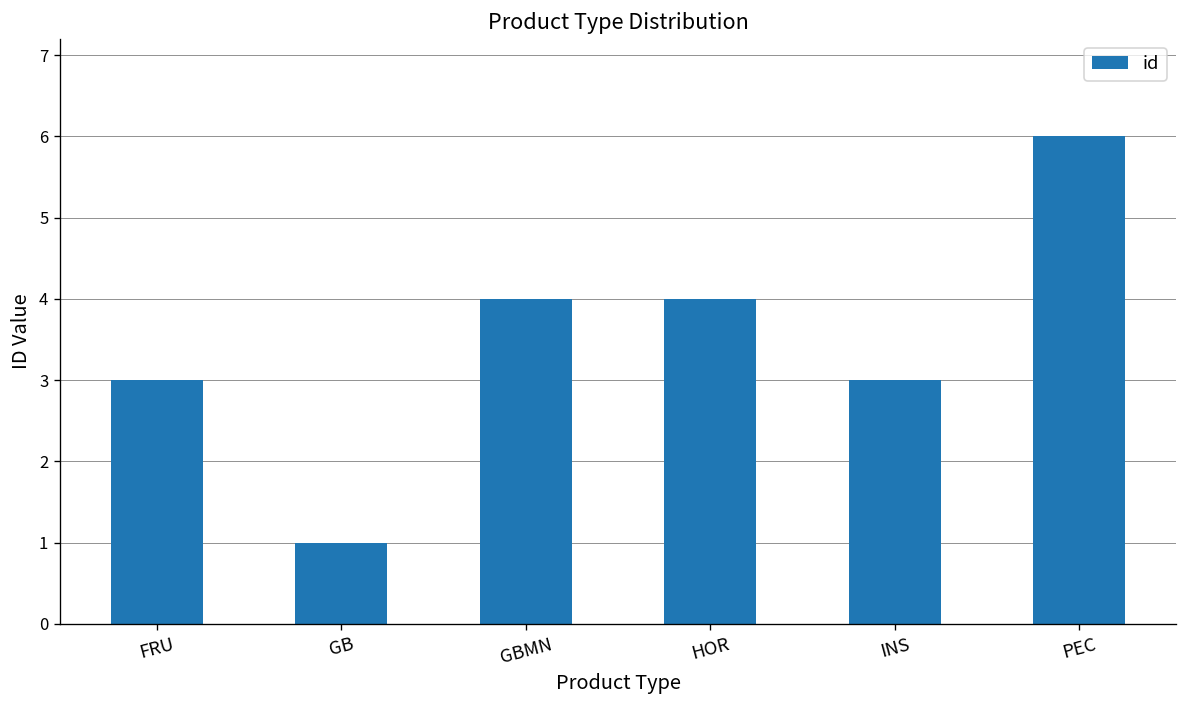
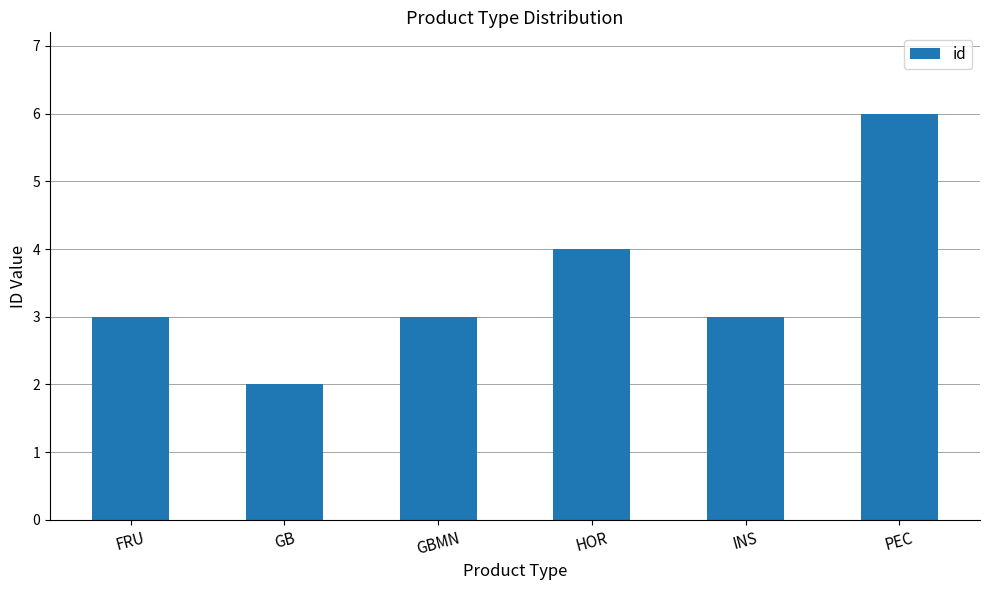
  {
    "FRU": 3,
-   "GB": 1,
-   "GBMN": 4,
+   "GB": 2,
+   "GBMN": 3,
    "HOR": 4,
    "INS": 3,
    "PEC": 6
  }
